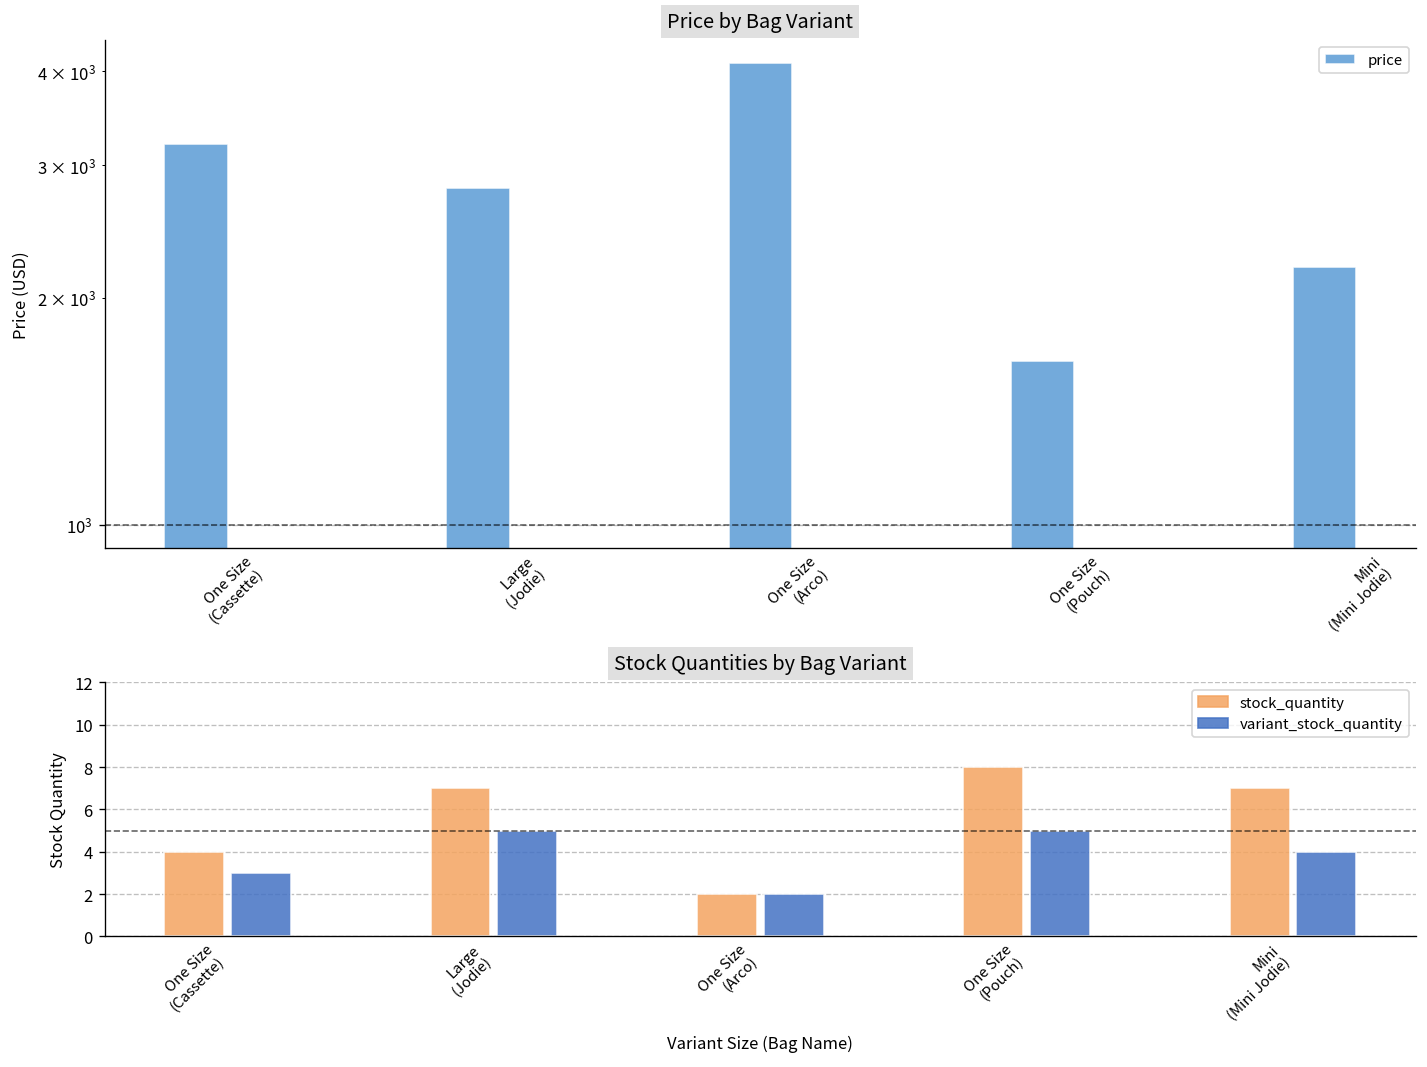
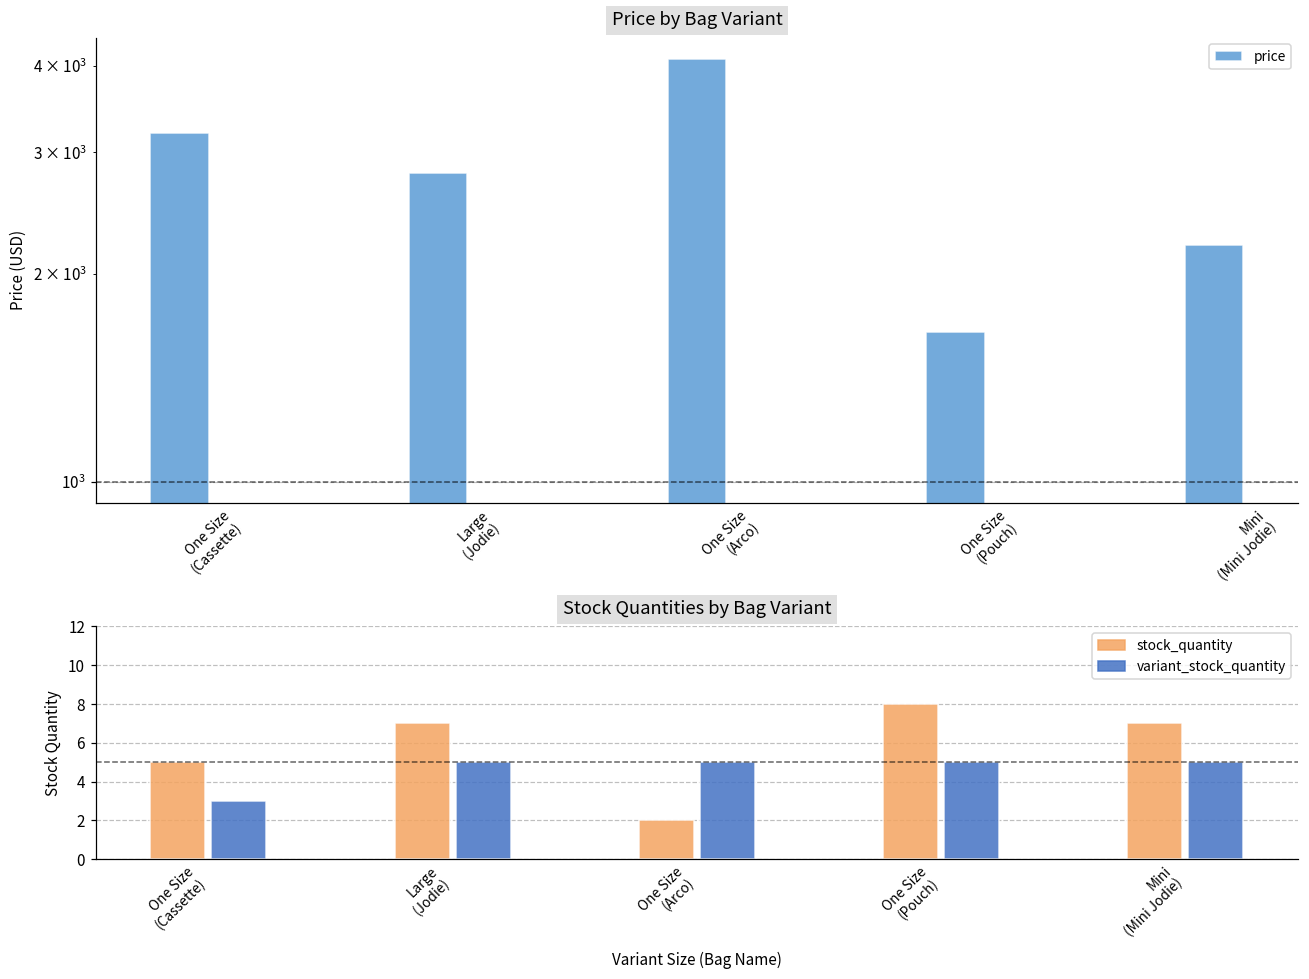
  {
    "Stock Quantities by Bag Variant": {
      "stock_quantity": {
-       "One Size (Cassette)": 4,
+       "One Size (Cassette)": 5,
        "Large (Jodie)": 7,
        "One Size (Arco)": 2,
        "One Size (Pouch)": 8,
        "Mini (Mini Jodie)": 7
      },
      "variant_stock_quantity": {
        "One Size (Cassette)": 3,
        "Large (Jodie)": 5,
-       "One Size (Arco)": 2,
+       "One Size (Arco)": 5,
        "One Size (Pouch)": 5,
-       "Mini (Mini Jodie)": 4
+       "Mini (Mini Jodie)": 5
      }
    }
  }
